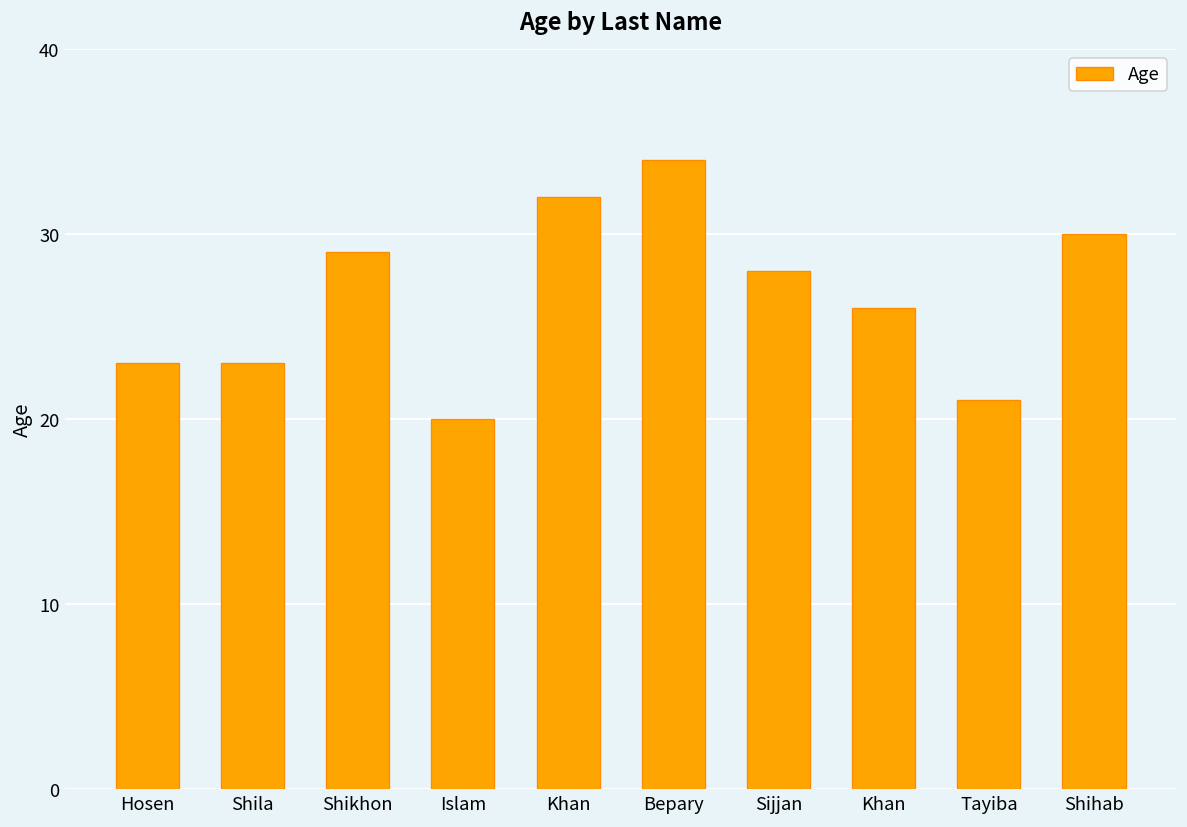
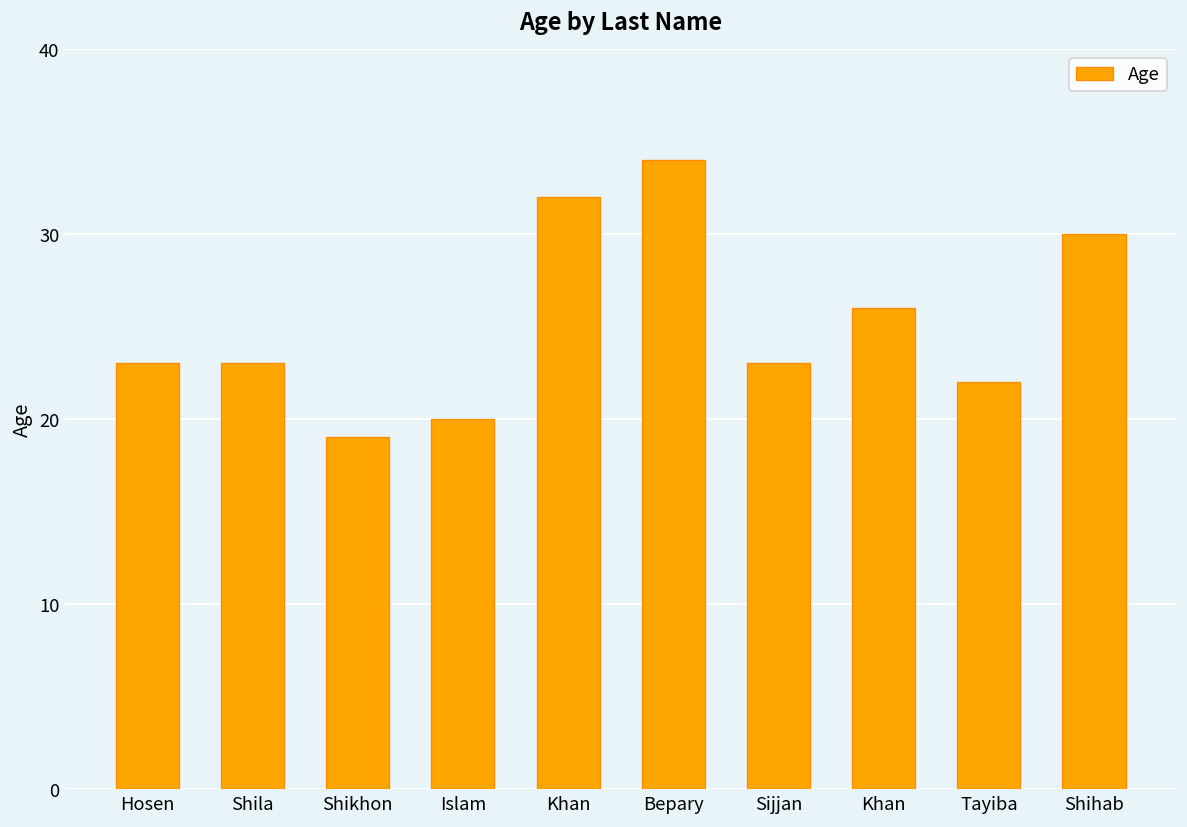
  {
    "Hosen": 23,
    "Shila": 23,
-   "Shikhon": 29,
+   "Shikhon": 19,
    "Islam": 20,
    "Bepary": 34,
-   "Sijjan": 28,
-   "Tayiba": 21,
+   "Sijjan": 23,
+   "Tayiba": 22,
    "Shihab": 30
  }
